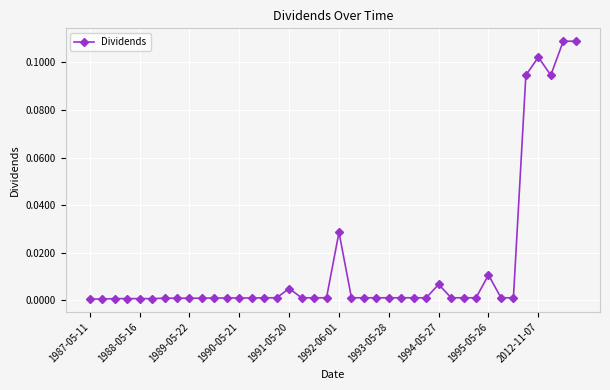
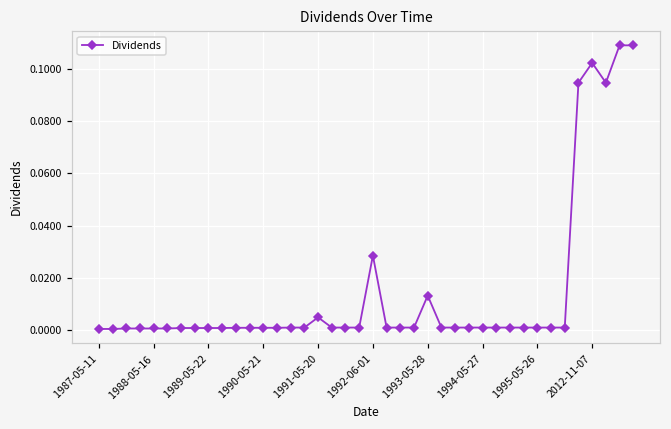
  {
    "1987-05-11": 0.001,
    "1988-05-16": 0.001,
    "1989-05-22": 0.001,
    "1990-05-21": 0.001,
    "1991-05-20": 0.005,
    "1992-06-01": 0.029,
-   "1993-05-28": 0.001,
-   "1994-05-27": 0.007,
-   "1995-05-26": 0.011,
+   "1993-05-28": 0.013,
+   "1994-05-27": 0.001,
+   "1995-05-26": 0.001,
    "2012-11-07": 0.102
  }
